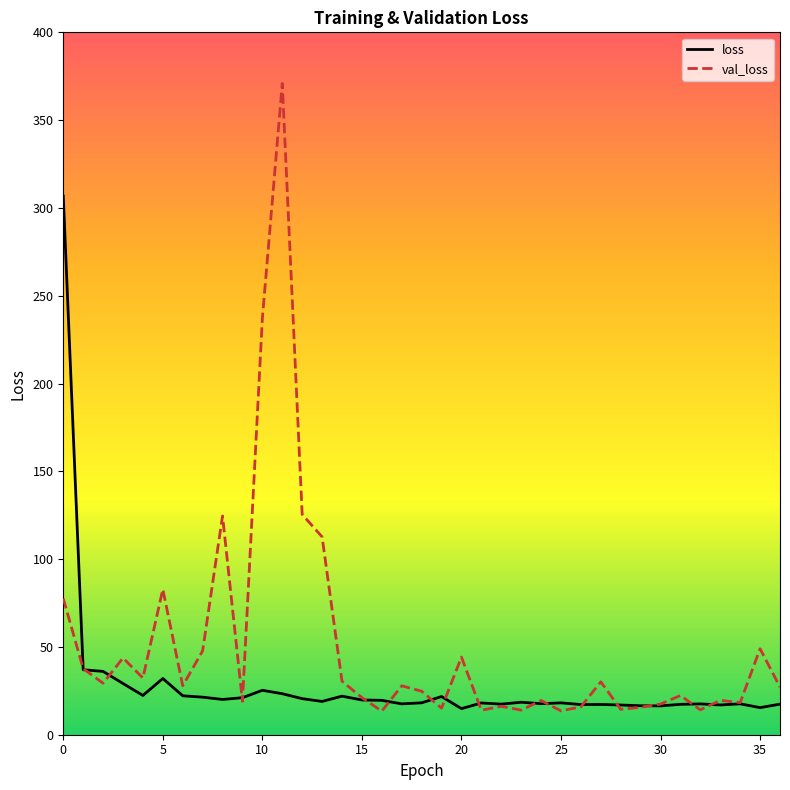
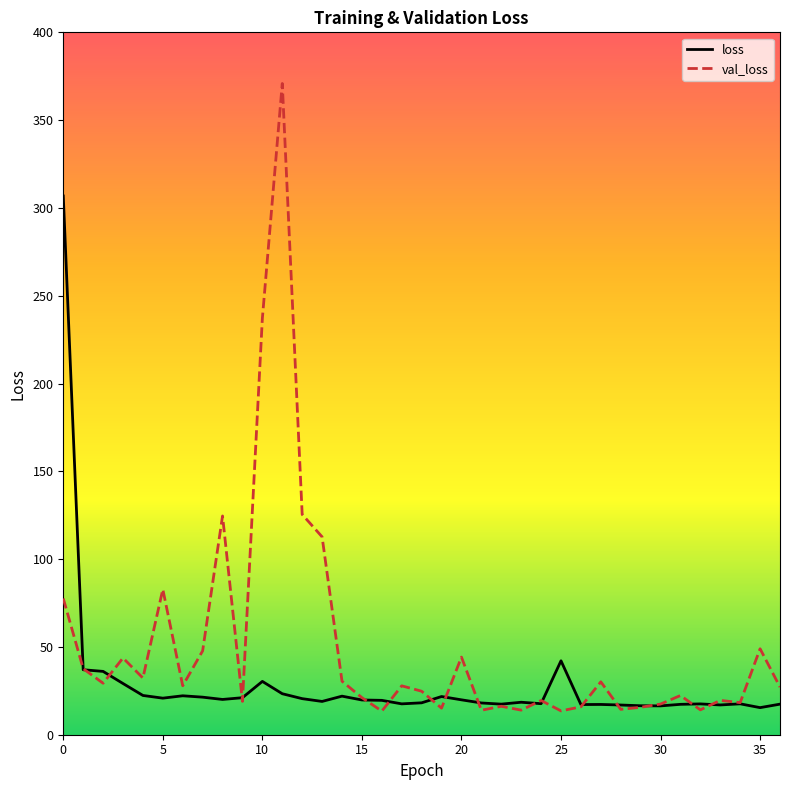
  {
    "loss": {
      "0": 307,
-     "5": 32,
-     "10": 25,
-     "20": 15,
-     "25": 18,
+     "5": 21,
+     "10": 30,
+     "20": 20,
+     "25": 42,
      "35": 15
    },
    "val_loss": {
      "0": 78,
      "5": 83,
      "10": 237,
      "20": 44,
      "25": 14,
      "35": 49
    }
  }
